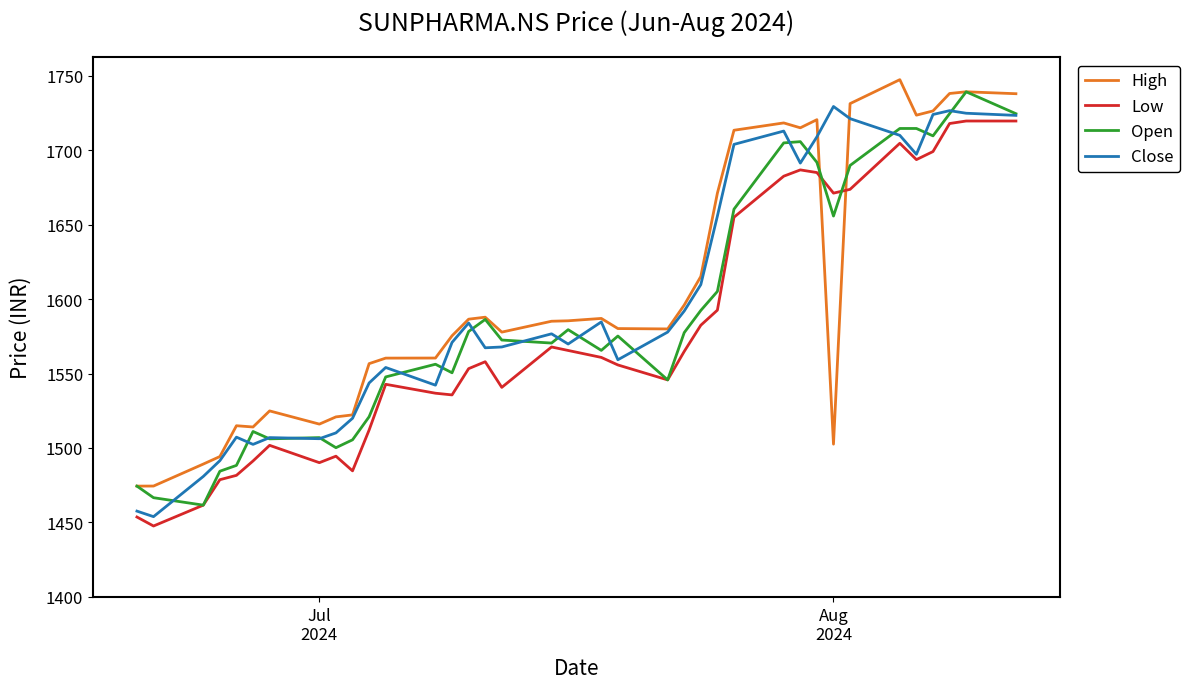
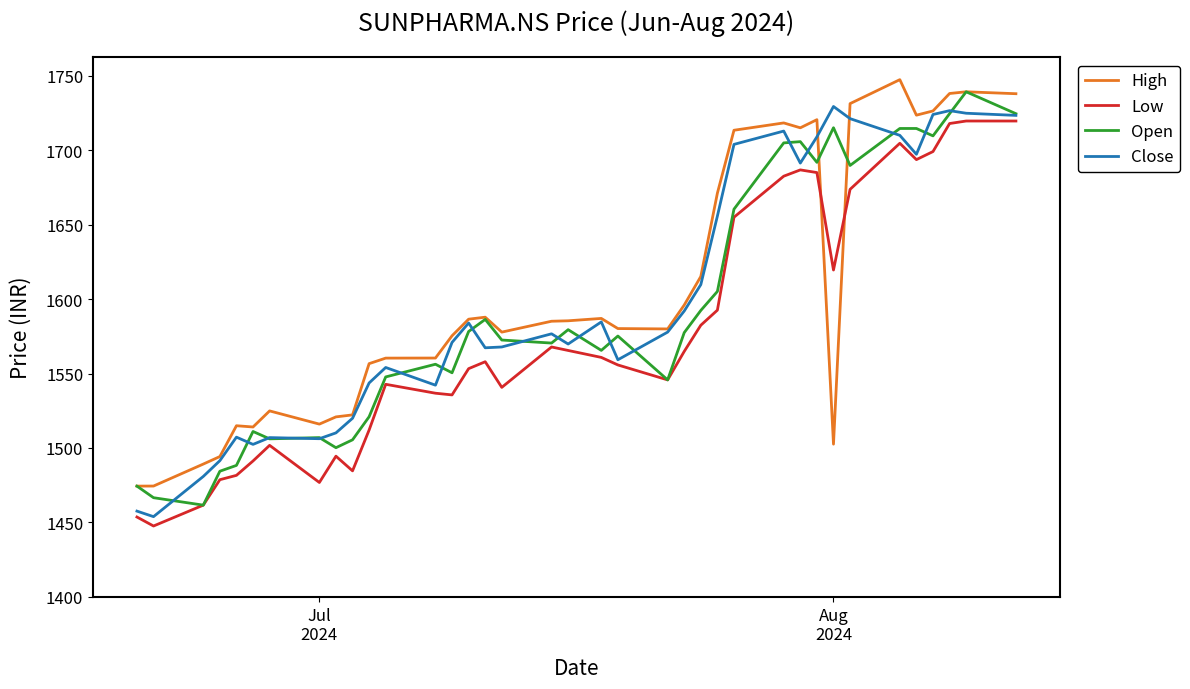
  {
    "High": {
      "Jul 2024": 1516,
      "Aug 2024": 1503
    },
    "Low": {
-     "Jul 2024": 1490,
-     "Aug 2024": 1671
+     "Jul 2024": 1477,
+     "Aug 2024": 1620
    },
    "Open": {
-     "Aug 2024": 1656
+     "Aug 2024": 1715
    },
    "Close": {
      "Aug 2024": 1729
    }
  }
